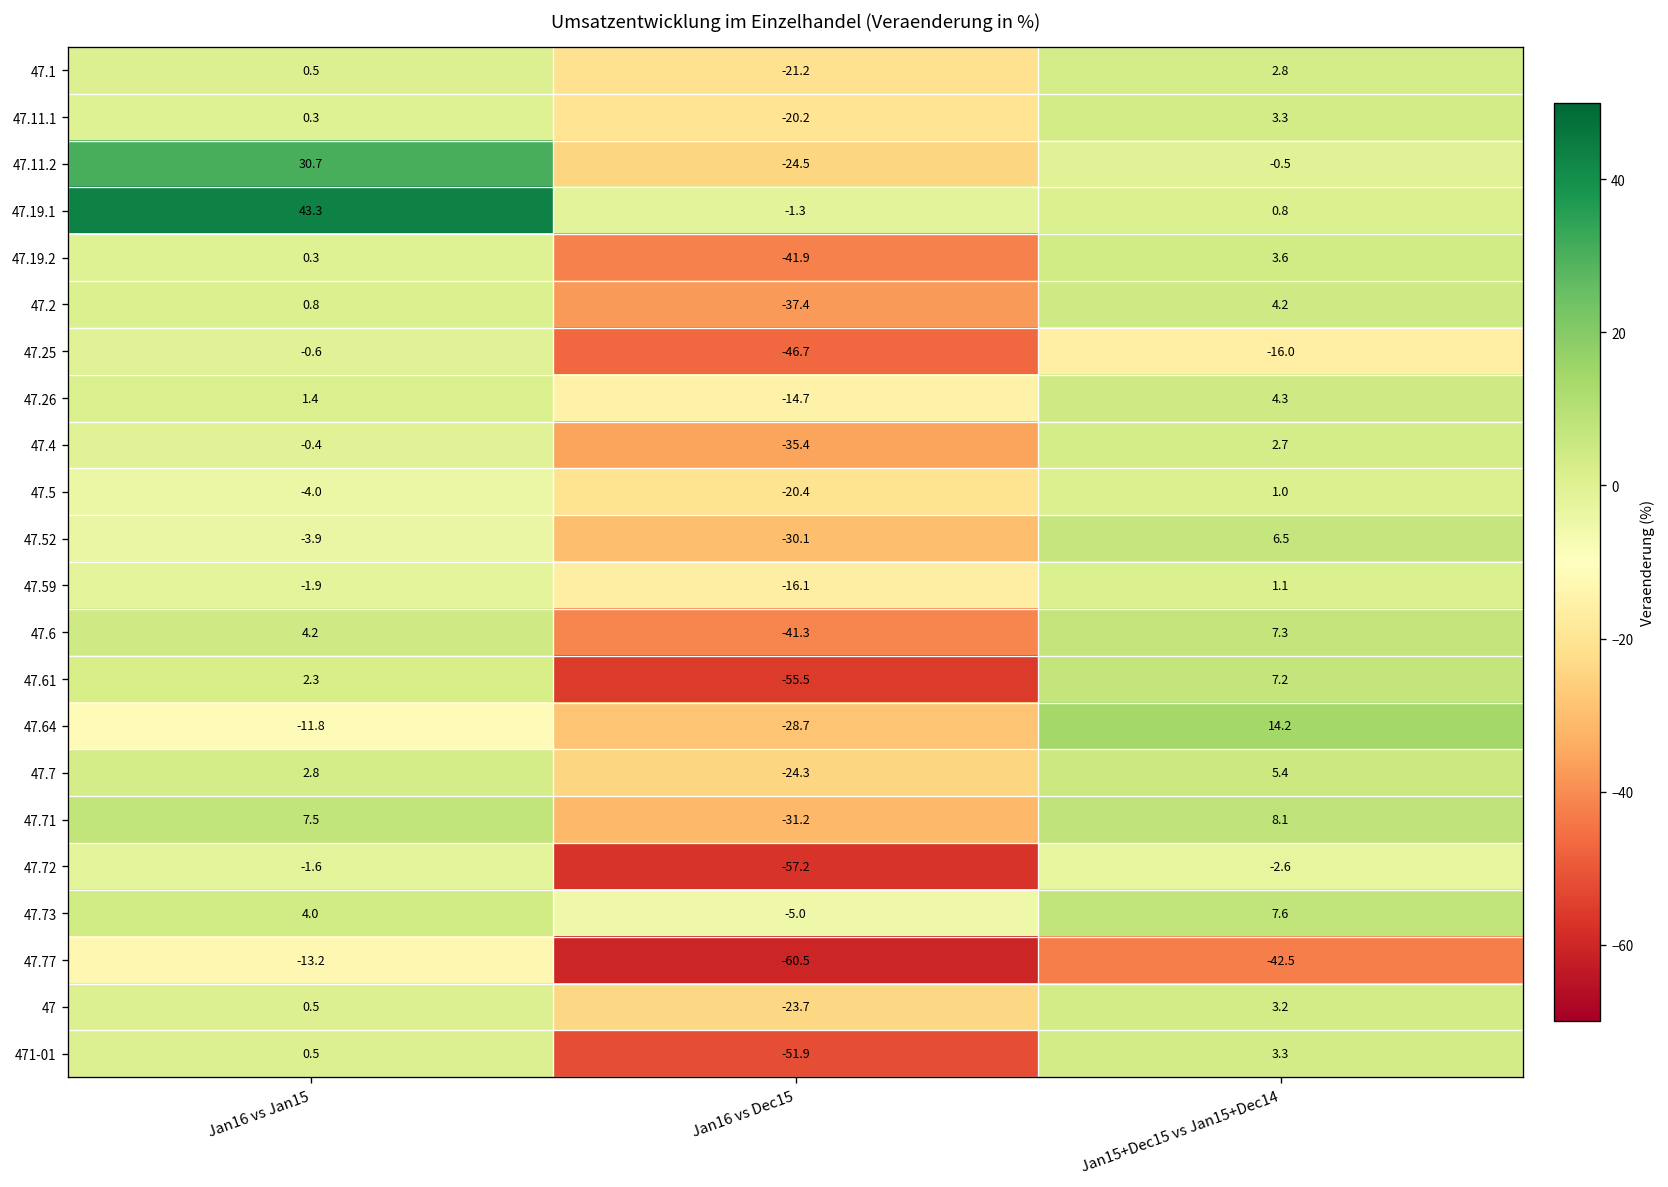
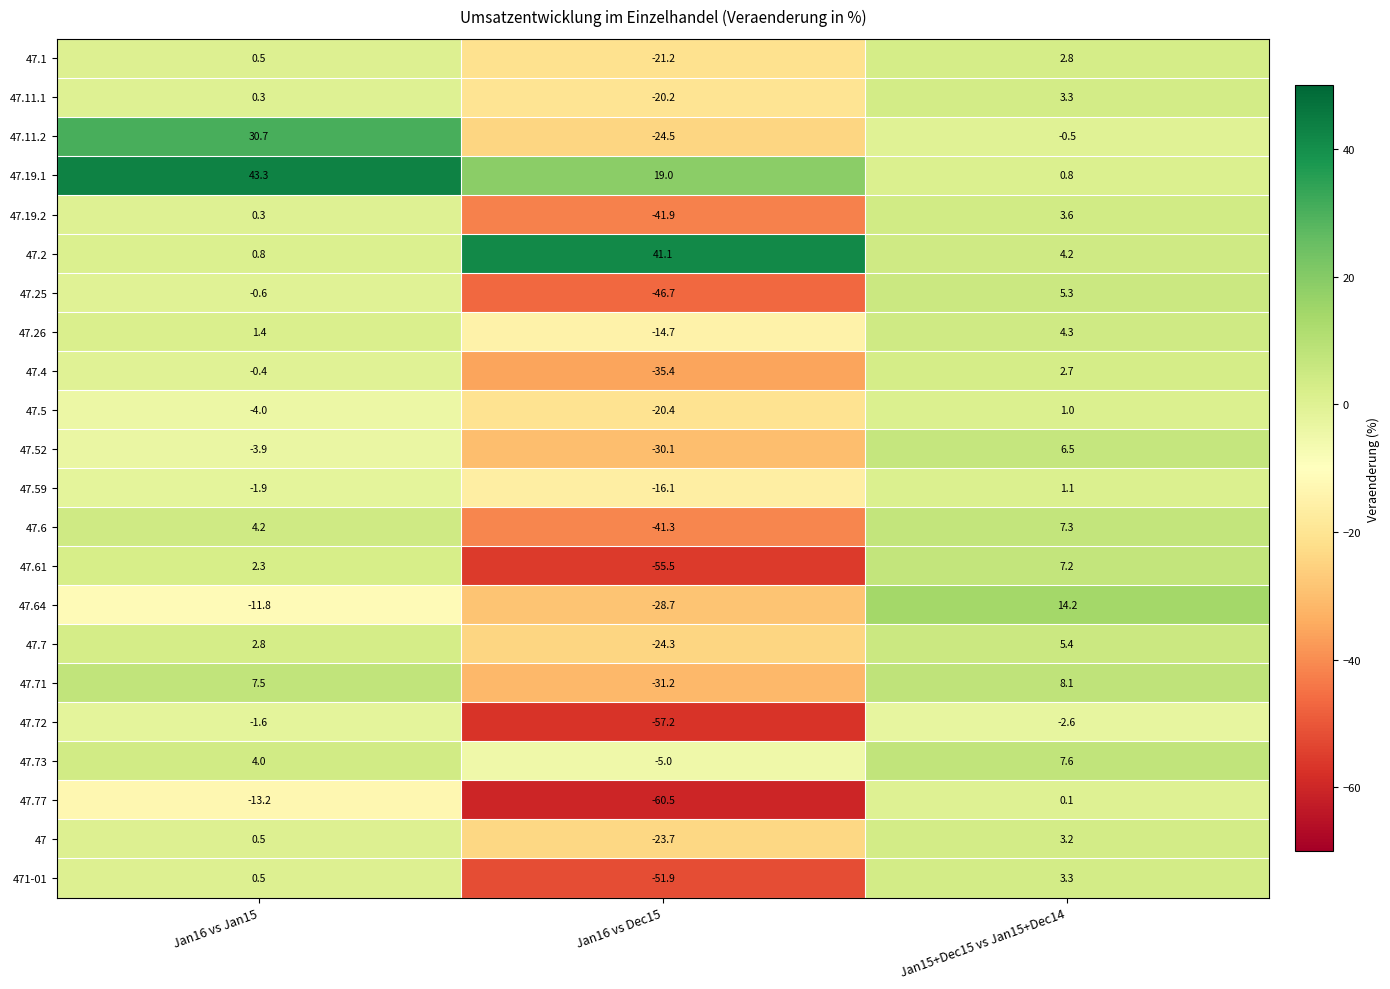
  {
    "47.1": {
      "Jan16 vs Jan15": 0.5,
      "Jan16 vs Dec15": -21.2,
      "Jan15+Dec15 vs Jan15+Dec14": 2.8
    },
    "47.11.1": {
      "Jan16 vs Jan15": 0.3,
      "Jan16 vs Dec15": -20.2,
      "Jan15+Dec15 vs Jan15+Dec14": 3.3
    },
    "47.11.2": {
      "Jan16 vs Jan15": 30.7,
      "Jan16 vs Dec15": -24.5,
      "Jan15+Dec15 vs Jan15+Dec14": -0.5
    },
    "47.19.1": {
      "Jan16 vs Jan15": 43.3,
-     "Jan16 vs Dec15": -1.3,
+     "Jan16 vs Dec15": 19.0,
      "Jan15+Dec15 vs Jan15+Dec14": 0.8
    },
    "47.19.2": {
      "Jan16 vs Jan15": 0.3,
      "Jan16 vs Dec15": -41.9,
      "Jan15+Dec15 vs Jan15+Dec14": 3.6
    },
    "47.2": {
      "Jan16 vs Jan15": 0.8,
-     "Jan16 vs Dec15": -37.4,
+     "Jan16 vs Dec15": 41.1,
      "Jan15+Dec15 vs Jan15+Dec14": 4.2
    },
    "47.25": {
      "Jan16 vs Jan15": -0.6,
      "Jan16 vs Dec15": -46.7,
-     "Jan15+Dec15 vs Jan15+Dec14": -16.0
+     "Jan15+Dec15 vs Jan15+Dec14": 5.3
    },
    "47.26": {
      "Jan16 vs Jan15": 1.4,
      "Jan16 vs Dec15": -14.7,
      "Jan15+Dec15 vs Jan15+Dec14": 4.3
    },
    "47.4": {
      "Jan16 vs Jan15": -0.4,
      "Jan16 vs Dec15": -35.4,
      "Jan15+Dec15 vs Jan15+Dec14": 2.7
    },
    "47.5": {
      "Jan16 vs Jan15": -4.0,
      "Jan16 vs Dec15": -20.4,
      "Jan15+Dec15 vs Jan15+Dec14": 1.0
    },
    "47.52": {
      "Jan16 vs Jan15": -3.9,
      "Jan16 vs Dec15": -30.1,
      "Jan15+Dec15 vs Jan15+Dec14": 6.5
    },
    "47.59": {
      "Jan16 vs Jan15": -1.9,
      "Jan16 vs Dec15": -16.1,
      "Jan15+Dec15 vs Jan15+Dec14": 1.1
    },
    "47.6": {
      "Jan16 vs Jan15": 4.2,
      "Jan16 vs Dec15": -41.3,
      "Jan15+Dec15 vs Jan15+Dec14": 7.3
    },
    "47.61": {
      "Jan16 vs Jan15": 2.3,
      "Jan16 vs Dec15": -55.5,
      "Jan15+Dec15 vs Jan15+Dec14": 7.2
    },
    "47.64": {
      "Jan16 vs Jan15": -11.8,
      "Jan16 vs Dec15": -28.7,
      "Jan15+Dec15 vs Jan15+Dec14": 14.2
    },
    "47.7": {
      "Jan16 vs Jan15": 2.8,
      "Jan16 vs Dec15": -24.3,
      "Jan15+Dec15 vs Jan15+Dec14": 5.4
    },
    "47.71": {
      "Jan16 vs Jan15": 7.5,
      "Jan16 vs Dec15": -31.2,
      "Jan15+Dec15 vs Jan15+Dec14": 8.1
    },
    "47.72": {
      "Jan16 vs Jan15": -1.6,
      "Jan16 vs Dec15": -57.2,
      "Jan15+Dec15 vs Jan15+Dec14": -2.6
    },
    "47.73": {
      "Jan16 vs Jan15": 4.0,
      "Jan16 vs Dec15": -5.0,
      "Jan15+Dec15 vs Jan15+Dec14": 7.6
    },
    "47.77": {
      "Jan16 vs Jan15": -13.2,
      "Jan16 vs Dec15": -60.5,
-     "Jan15+Dec15 vs Jan15+Dec14": -42.5
+     "Jan15+Dec15 vs Jan15+Dec14": 0.1
    },
    "47": {
      "Jan16 vs Jan15": 0.5,
      "Jan16 vs Dec15": -23.7,
      "Jan15+Dec15 vs Jan15+Dec14": 3.2
    },
    "471-01": {
      "Jan16 vs Jan15": 0.5,
      "Jan16 vs Dec15": -51.9,
      "Jan15+Dec15 vs Jan15+Dec14": 3.3
    }
  }
